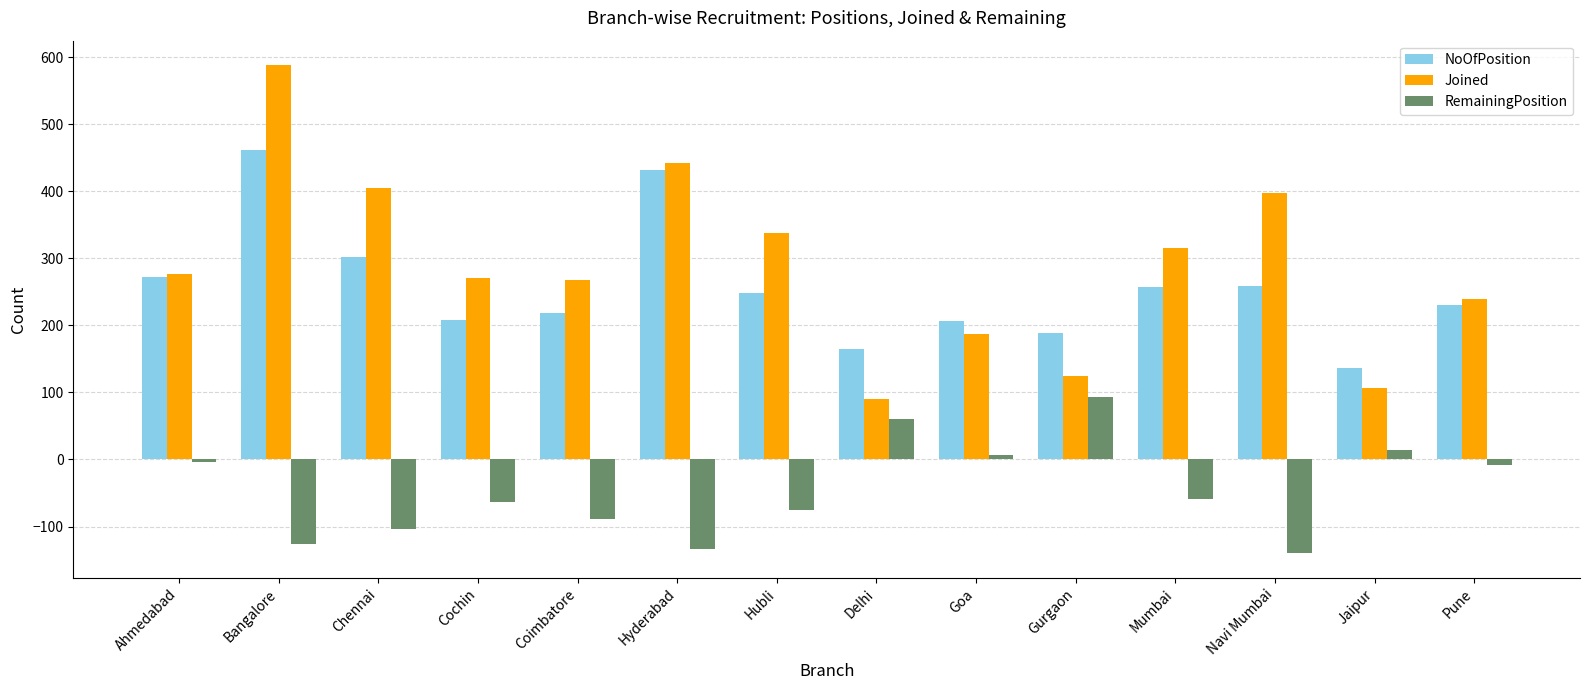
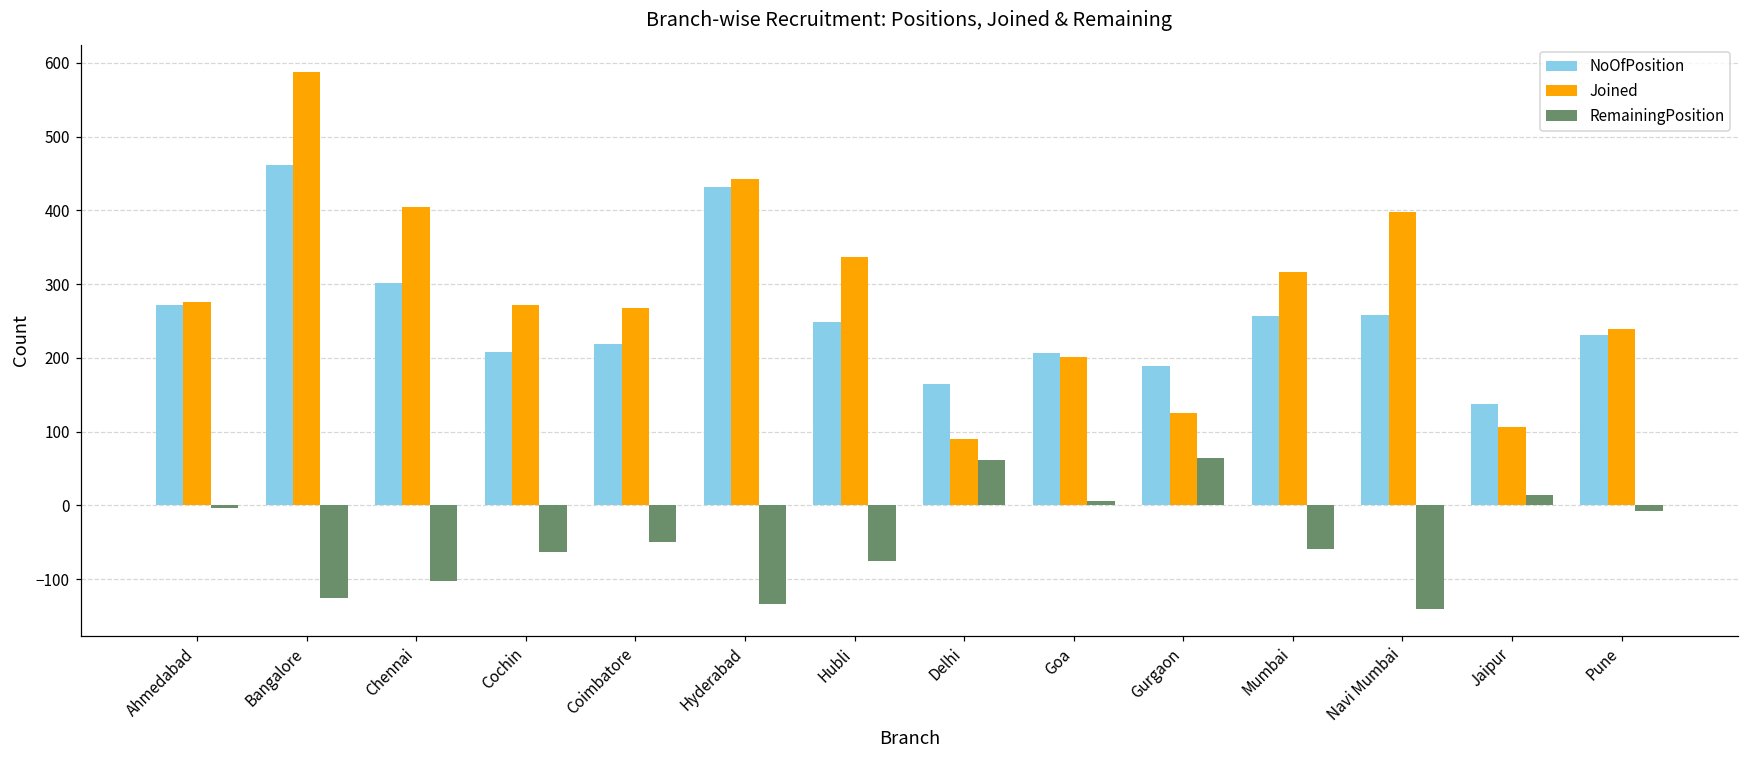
  {
    "NoOfPosition": {
      "Ahmedabad": 270,
      "Bangalore": 460,
      "Chennai": 300,
      "Cochin": 210,
      "Coimbatore": 220,
      "Hyderabad": 430,
      "Hubli": 250,
      "Delhi": 170,
      "Goa": 210,
      "Gurgaon": 190,
      "Mumbai": 260,
      "Navi Mumbai": 260,
      "Jaipur": 140,
      "Pune": 230
    },
    "Joined": {
      "Ahmedabad": 280,
      "Bangalore": 590,
      "Chennai": 410,
      "Cochin": 270,
      "Coimbatore": 270,
      "Hyderabad": 440,
      "Hubli": 340,
      "Delhi": 90,
-     "Goa": 190,
+     "Goa": 200,
      "Gurgaon": 130,
      "Mumbai": 320,
      "Navi Mumbai": 400,
      "Jaipur": 110,
      "Pune": 240
    },
    "RemainingPosition": {
      "Ahmedabad": 0,
      "Bangalore": -130,
      "Chennai": -100,
      "Cochin": -60,
-     "Coimbatore": -90,
+     "Coimbatore": -50,
      "Hyderabad": -130,
      "Hubli": -80,
      "Delhi": 60,
      "Goa": 10,
-     "Gurgaon": 90,
+     "Gurgaon": 60,
      "Mumbai": -60,
      "Navi Mumbai": -140,
      "Jaipur": 10,
      "Pune": -10
    }
  }
